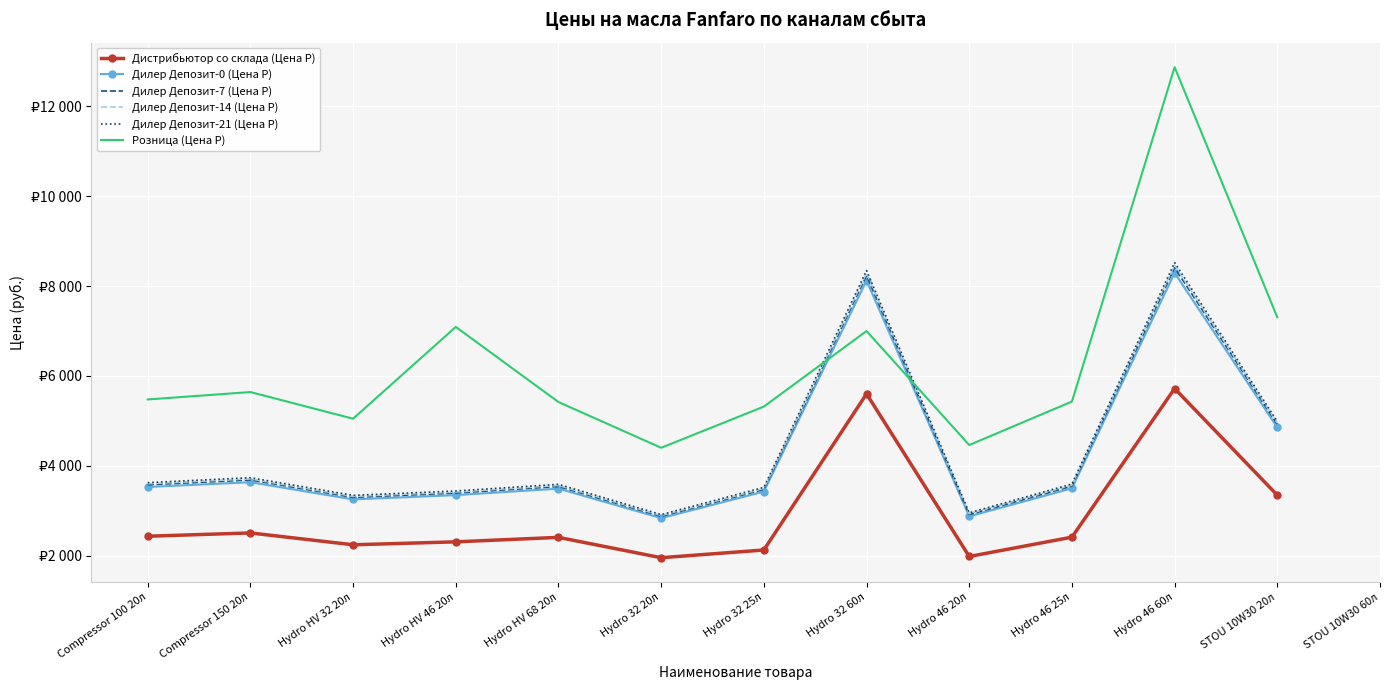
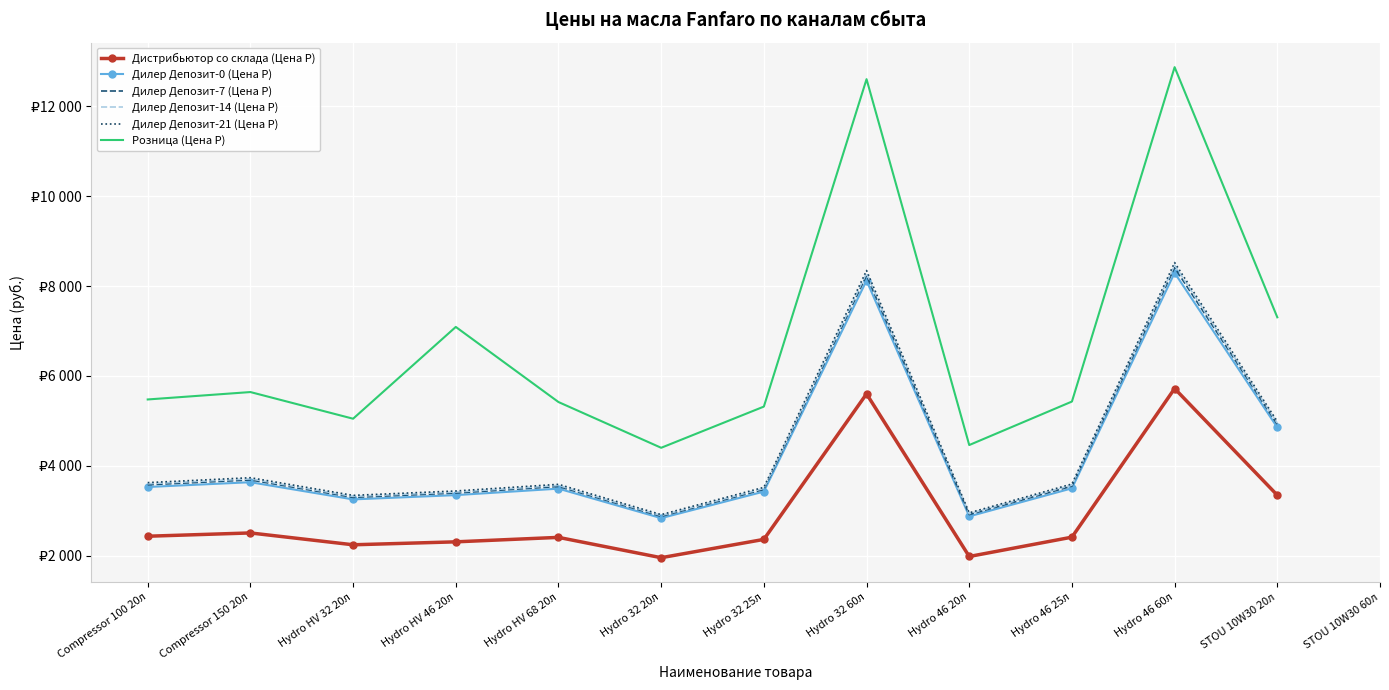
  {
    "Дистрибьютор со склада (Цена Р)": {
      "Compressor 100 20л": "₽2400",
      "Compressor 150 20л": "₽2500",
      "Hydro HV 32 20л": "₽2200",
      "Hydro HV 46 20л": "₽2300",
      "Hydro HV 68 20л": "₽2400",
      "Hydro 32 20л": "₽2000",
-     "Hydro 32 25л": "₽2100",
+     "Hydro 32 25л": "₽2400",
      "Hydro 32 60л": "₽5600",
      "Hydro 46 20л": "₽2000",
      "Hydro 46 25л": "₽2400",
      "Hydro 46 60л": "₽5700",
      "STOU 10W30 20л": "₽3300"
    },
    "Дилер Депозит-0 (Цена Р)": {
      "Hydro 32 60л": "₽8100",
      "Hydro 46 60л": "₽8300",
      "STOU 10W30 20л": "₽4900"
    },
    "Розница (Цена Р)": {
      "Compressor 100 20л": "₽5500",
      "Compressor 150 20л": "₽5600",
      "Hydro HV 32 20л": "₽5000",
      "Hydro HV 46 20л": "₽7100",
      "Hydro HV 68 20л": "₽5400",
      "Hydro 32 20л": "₽4400",
      "Hydro 32 25л": "₽5300",
-     "Hydro 32 60л": "₽7000",
+     "Hydro 32 60л": "₽12600",
      "Hydro 46 20л": "₽4500",
      "Hydro 46 25л": "₽5400",
      "Hydro 46 60л": "₽12900",
      "STOU 10W30 20л": "₽7300"
    }
  }
